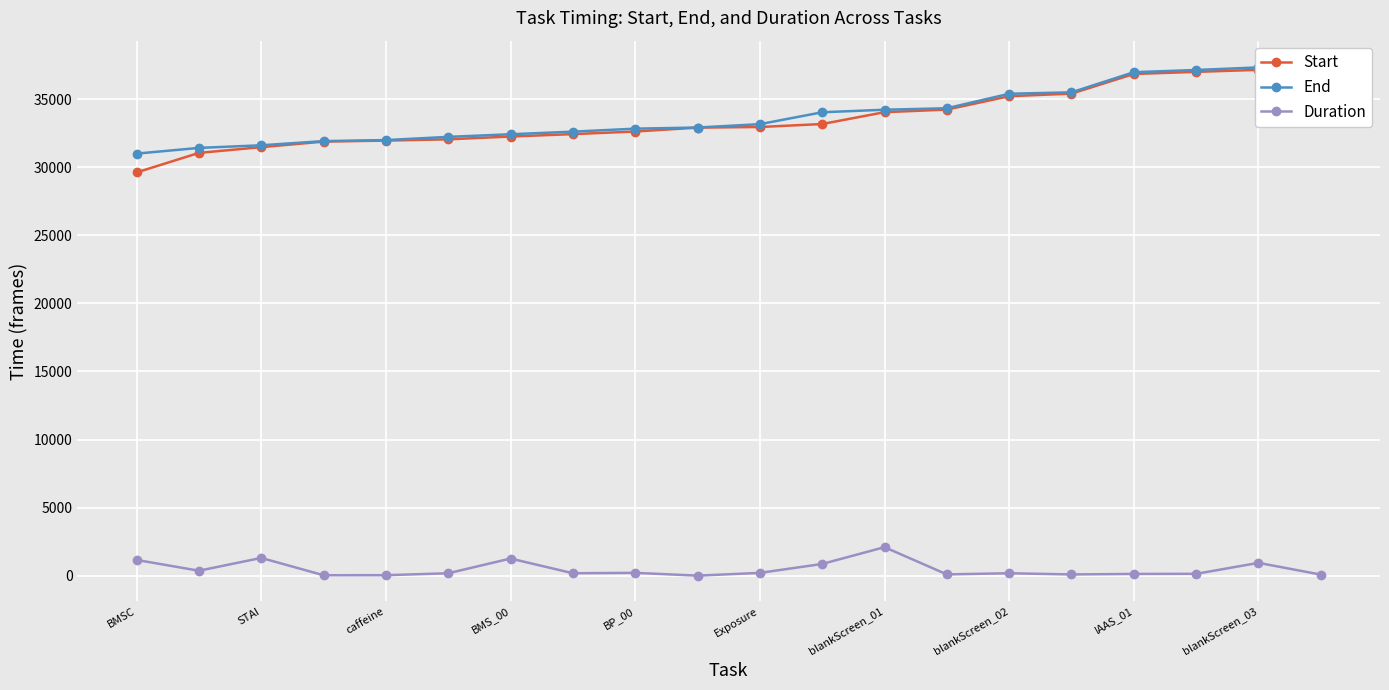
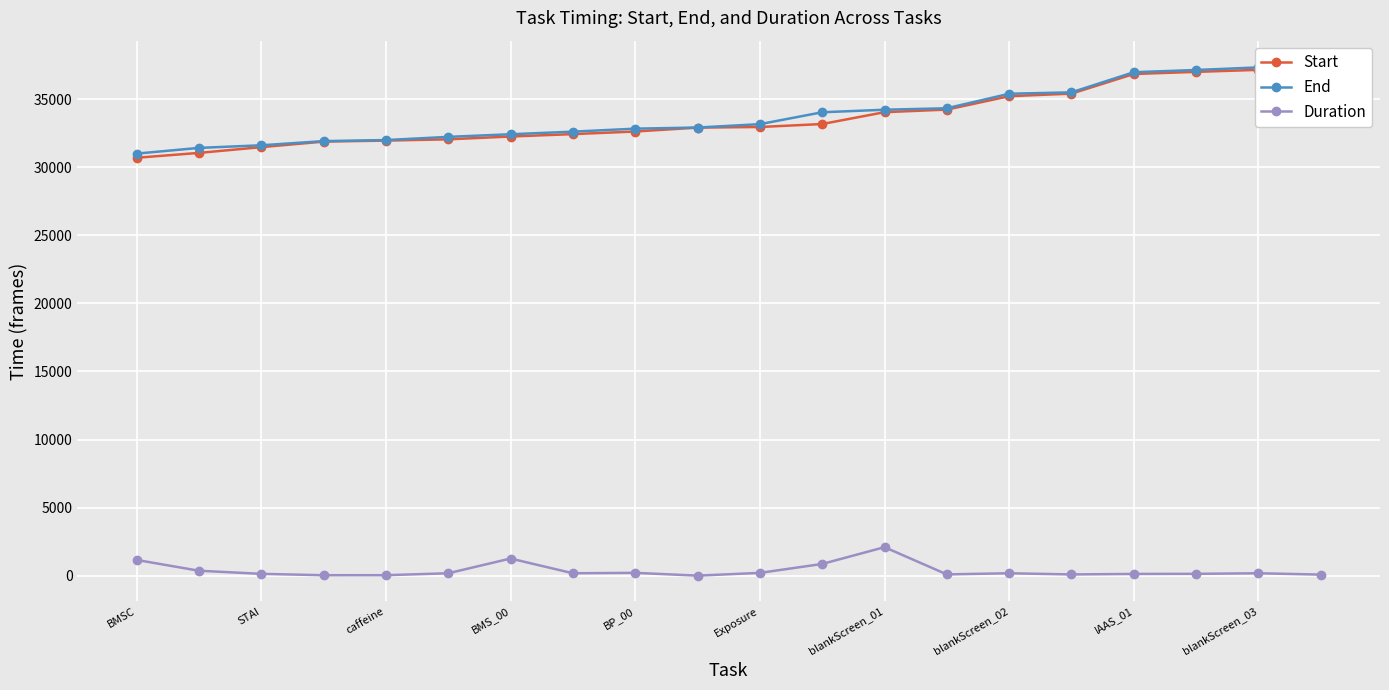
  {
    "Start": {
-     "BMSC": 29600,
+     "BMSC": 30700,
      "BP_00": 32600,
      "Exposure": 33000
    },
    "End": {
      "BMSC": 31000,
      "BP_00": 32800,
      "Exposure": 33200
    },
    "Duration": {
      "BMSC": 1200,
-     "STAI": 1300,
+     "STAI": 100,
      "caffeine": 0,
      "BMS_00": 1300,
      "BP_00": 200,
      "Exposure": 200,
      "blankScreen_01": 2100,
      "blankScreen_02": 200,
      "IAAS_01": 100,
-     "blankScreen_03": 900
+     "blankScreen_03": 200
    }
  }
